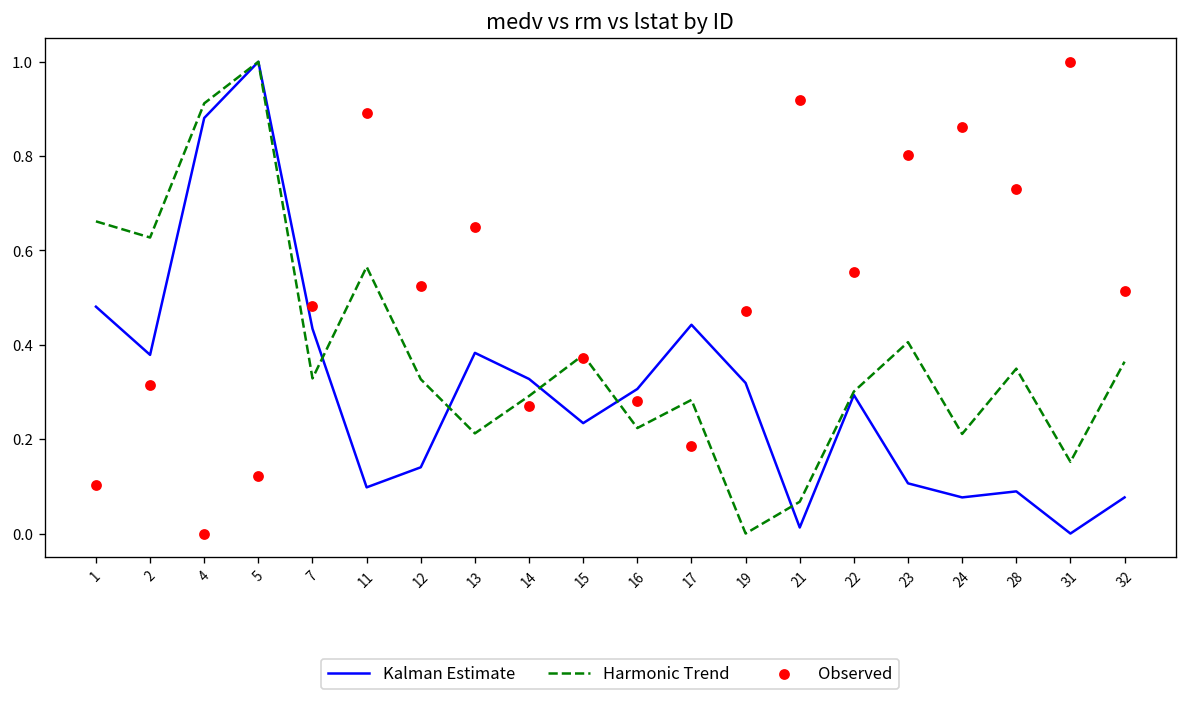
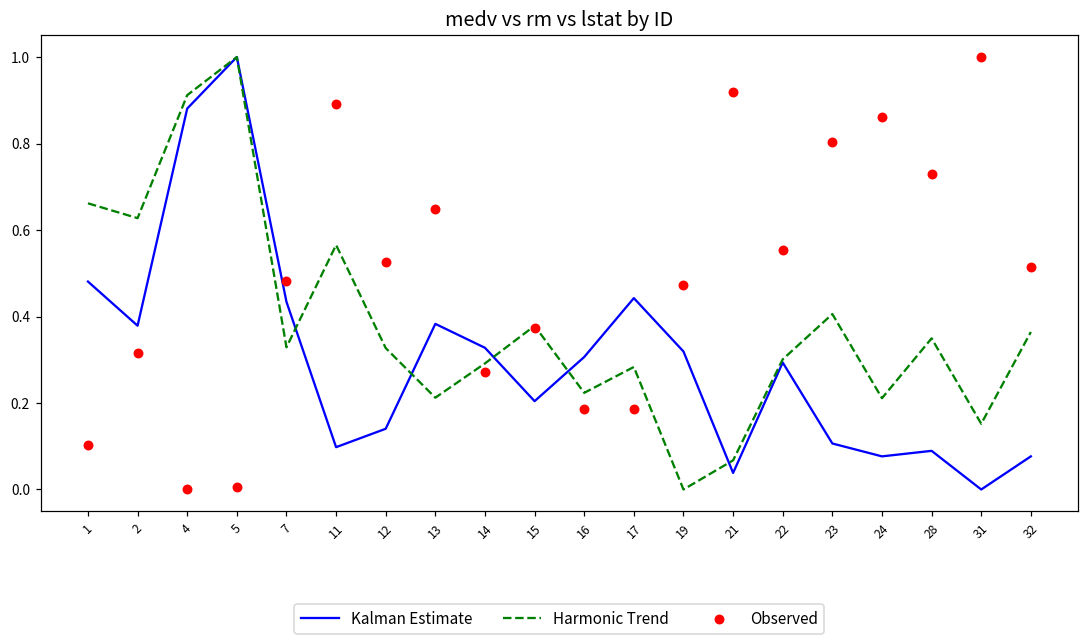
  {
    "Kalman Estimate": {
      "1": 0.48,
      "2": 0.38,
      "4": 0.88,
      "7": 0.43,
      "11": 0.10,
      "12": 0.14,
      "13": 0.38,
      "14": 0.33,
-     "15": 0.23,
+     "15": 0.20,
      "16": 0.31,
      "17": 0.44,
      "19": 0.32,
-     "21": 0.01,
+     "21": 0.04,
      "22": 0.29,
      "23": 0.11,
      "24": 0.08,
      "28": 0.09,
      "31": 0.00,
      "32": 0.08
    },
    "Observed": {
-     "5": 0.12,
-     "16": 0.28
+     "5": 0.01,
+     "16": 0.19
    },
    "Harmonic Trend": {
      "1": 0.66,
      "2": 0.63,
      "4": 0.91,
      "7": 0.33,
      "11": 0.57,
      "12": 0.33,
      "13": 0.21,
      "14": 0.29,
      "16": 0.22,
      "17": 0.28,
      "19": 0.00,
      "21": 0.07,
      "22": 0.30,
      "23": 0.41,
      "24": 0.21,
      "28": 0.35,
      "31": 0.15,
      "32": 0.36
    }
  }
